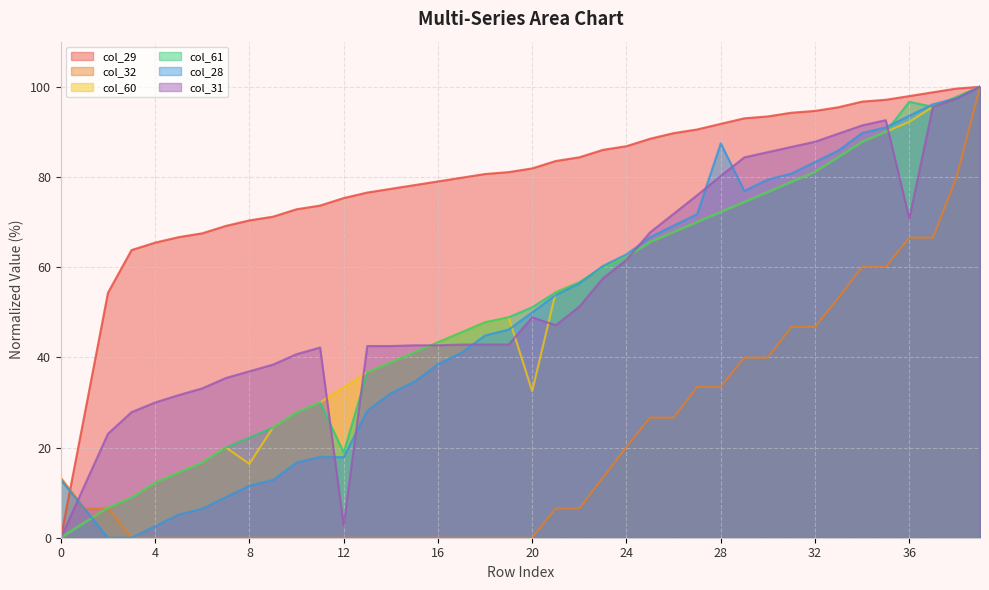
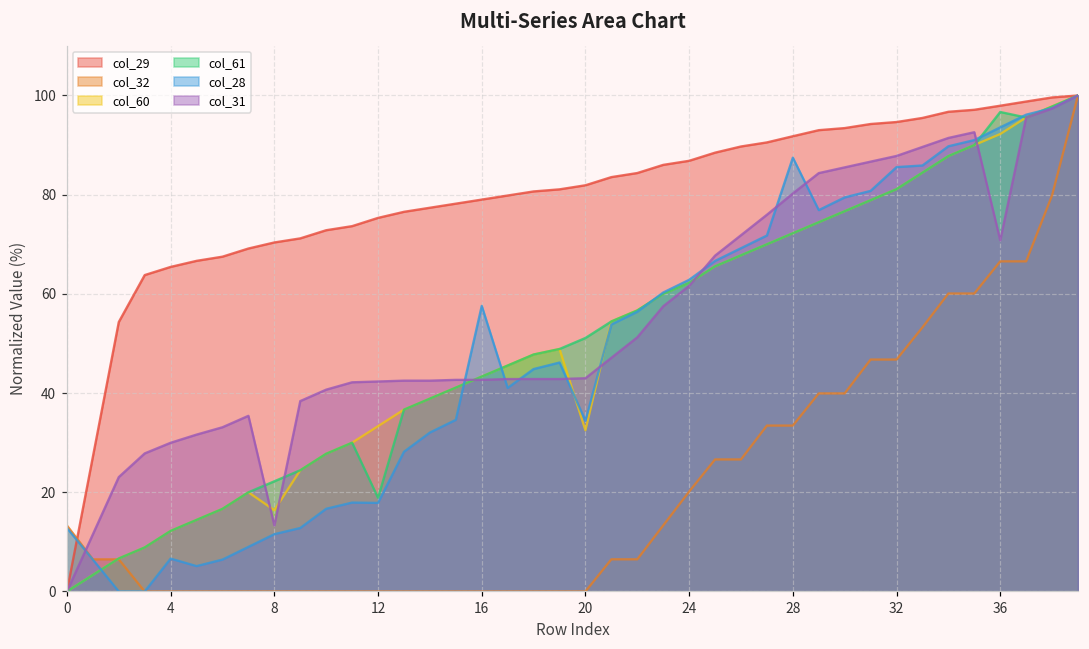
  {
    "col_61": {
      "8": 22,
      "12": 19,
      "20": 51,
      "36": 97
    },
    "col_28": {
-     "4": 3,
+     "4": 7,
      "8": 12,
      "12": 18,
-     "16": 38,
-     "20": 50,
+     "16": 58,
+     "20": 34,
      "24": 63,
      "28": 87,
-     "32": 83,
+     "32": 86,
      "36": 94
    },
    "col_31": {
      "4": 30,
-     "8": 37,
-     "12": 3,
+     "8": 13,
+     "12": 42,
      "16": 43,
-     "20": 49,
+     "20": 43,
      "24": 62,
      "28": 80,
      "32": 88,
      "36": 71
    }
  }
